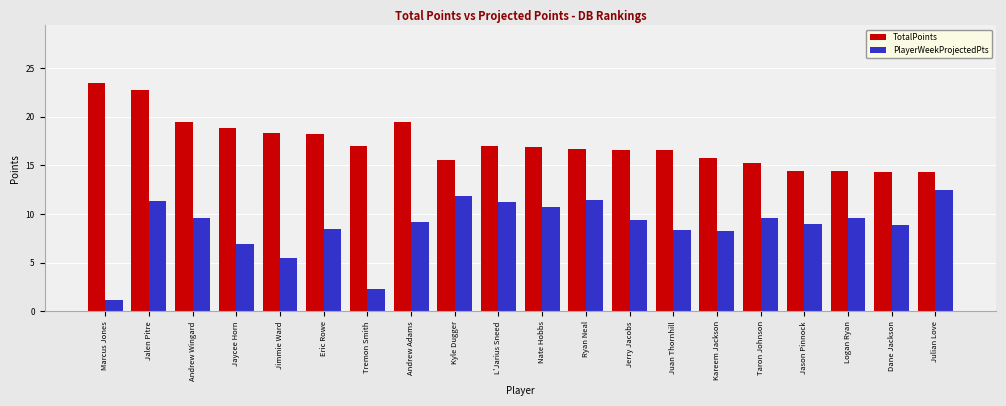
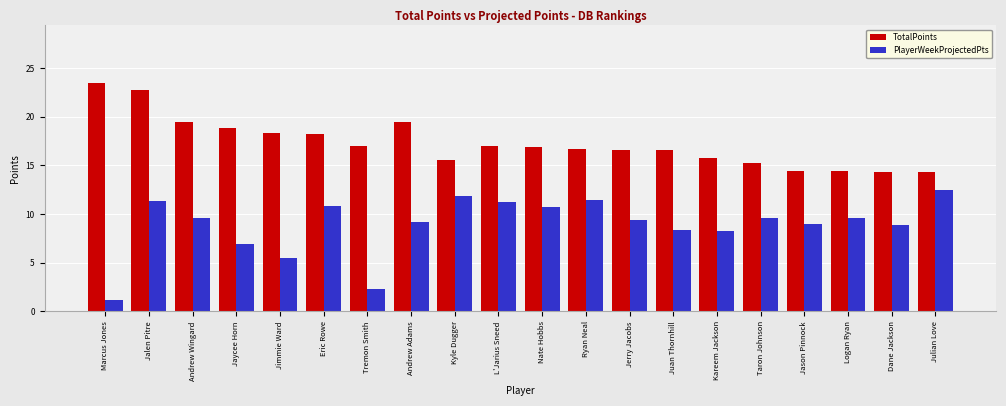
  {
    "TotalPoints": {
      "Marcus Jones": 24,
      "Jalen Pitre": 23,
      "Andrew Wingard": 19,
      "Jaycee Horn": 19,
      "Jimmie Ward": 18,
      "Eric Rowe": 18,
      "Tremon Smith": 17,
      "Andrew Adams": 20,
      "Kyle Dugger": 16,
      "L'Jarius Sneed": 17,
      "Nate Hobbs": 17,
      "Ryan Neal": 17,
      "Jerry Jacobs": 17,
      "Juan Thornhill": 17,
      "Kareem Jackson": 16,
      "Taron Johnson": 15,
      "Jason Pinnock": 14,
      "Logan Ryan": 14,
      "Dane Jackson": 14,
      "Julian Love": 14
    },
    "PlayerWeekProjectedPts": {
      "Marcus Jones": 1,
      "Jalen Pitre": 11,
      "Andrew Wingard": 10,
      "Jaycee Horn": 7,
      "Jimmie Ward": 5,
-     "Eric Rowe": 8,
+     "Eric Rowe": 11,
      "Tremon Smith": 2,
      "Andrew Adams": 9,
      "Kyle Dugger": 12,
      "L'Jarius Sneed": 11,
      "Nate Hobbs": 11,
      "Ryan Neal": 11,
      "Jerry Jacobs": 9,
      "Juan Thornhill": 8,
      "Kareem Jackson": 8,
      "Taron Johnson": 10,
      "Jason Pinnock": 9,
      "Logan Ryan": 10,
      "Dane Jackson": 9,
      "Julian Love": 12
    }
  }
